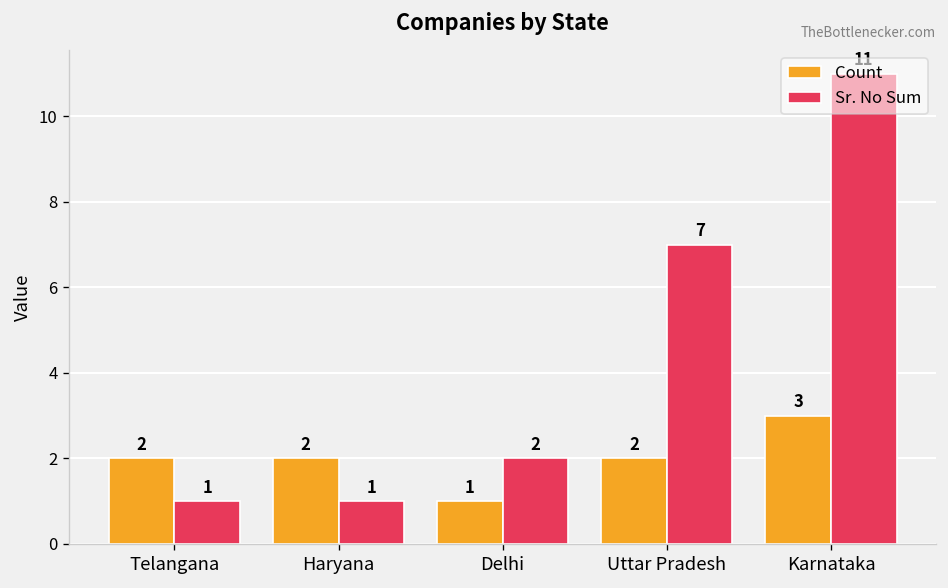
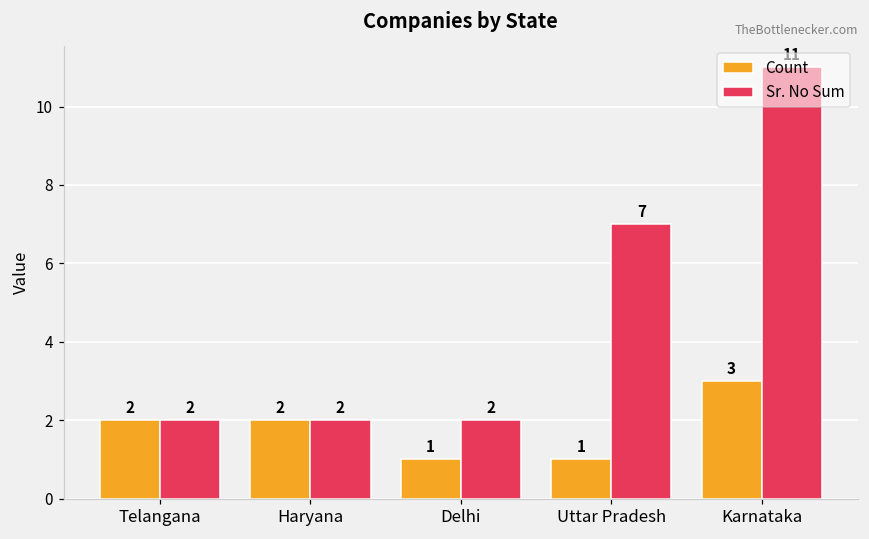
  {
    "Count": {
      "Telangana": 2,
      "Haryana": 2,
      "Delhi": 1,
-     "Uttar Pradesh": 2,
+     "Uttar Pradesh": 1,
      "Karnataka": 3
    },
    "Sr. No Sum": {
-     "Telangana": 1,
-     "Haryana": 1,
+     "Telangana": 2,
+     "Haryana": 2,
      "Delhi": 2,
      "Uttar Pradesh": 7
    }
  }
